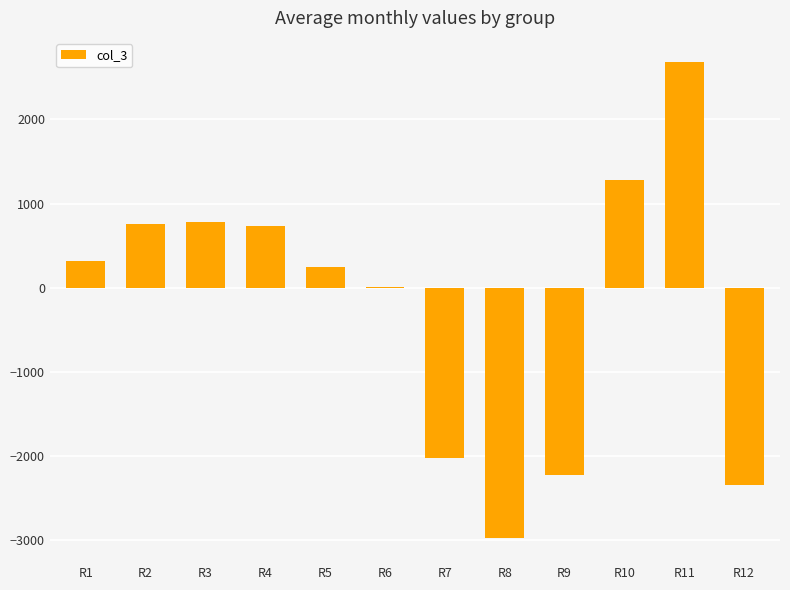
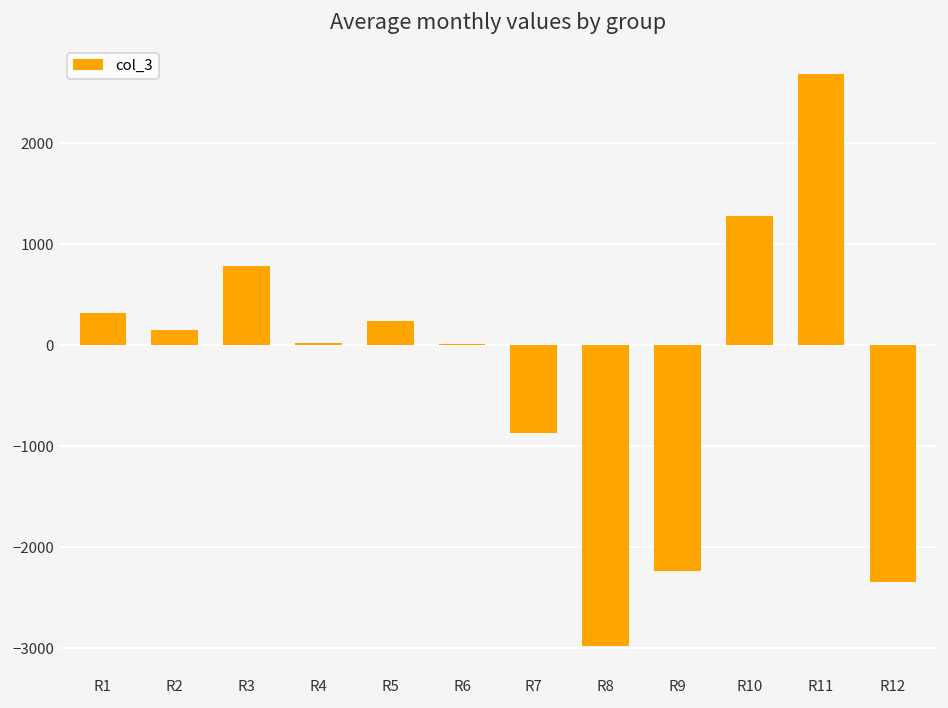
  {
    "R1": 300,
-   "R2": 800,
+   "R2": 200,
    "R3": 800,
-   "R4": 700,
+   "R4": 0,
    "R5": 200,
-   "R7": -2000,
+   "R7": -900,
    "R8": -3000,
    "R9": -2200,
    "R10": 1300,
    "R11": 2700,
    "R12": -2300
  }
